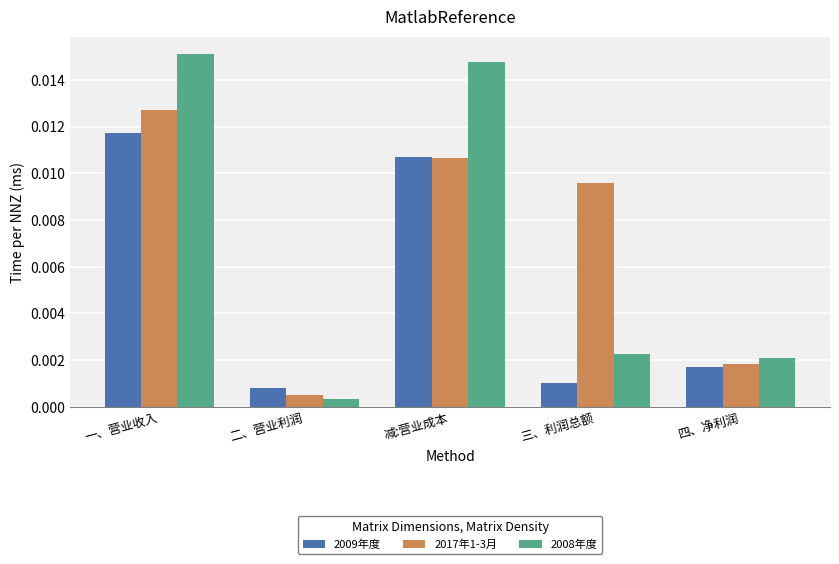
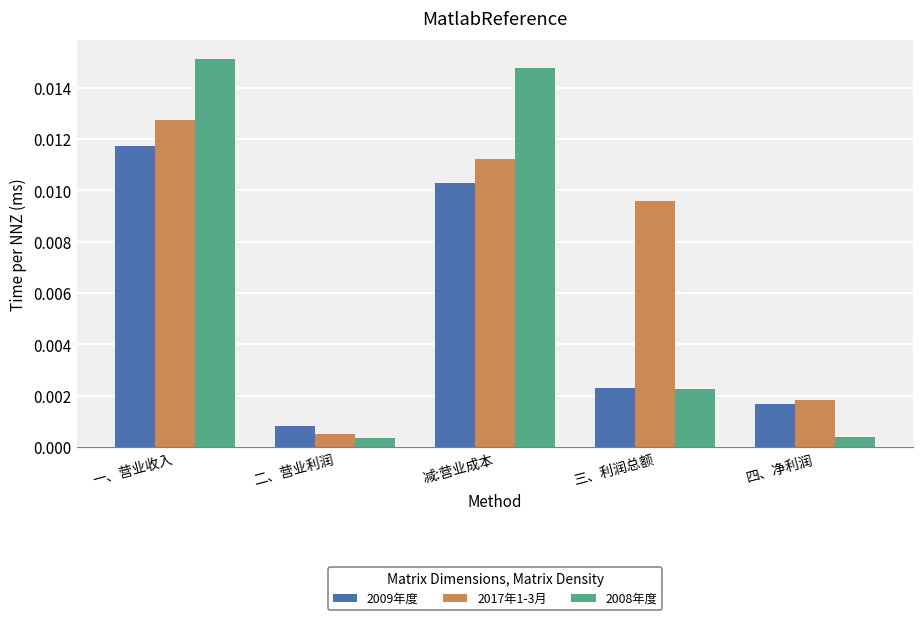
  {
    "2009年度": {
      "一、营业收入": 0.0117,
      "二、营业利润": 0.0008,
-     "减:营业成本": 0.0107,
-     "三、利润总额": 0.0010,
+     "减:营业成本": 0.0103,
+     "三、利润总额": 0.0023,
      "四、净利润": 0.0017
    },
    "2017年1-3月": {
      "一、营业收入": 0.0127,
      "二、营业利润": 0.0005,
-     "减:营业成本": 0.0107,
+     "减:营业成本": 0.0112,
      "三、利润总额": 0.0096,
      "四、净利润": 0.0018
    },
    "2008年度": {
      "一、营业收入": 0.0151,
      "二、营业利润": 0.0004,
      "减:营业成本": 0.0148,
      "三、利润总额": 0.0023,
-     "四、净利润": 0.0021
+     "四、净利润": 0.0004
    }
  }
